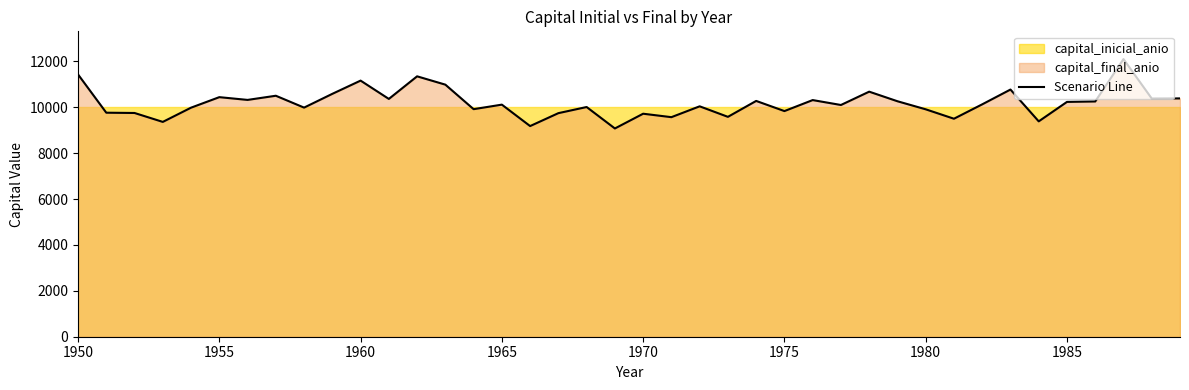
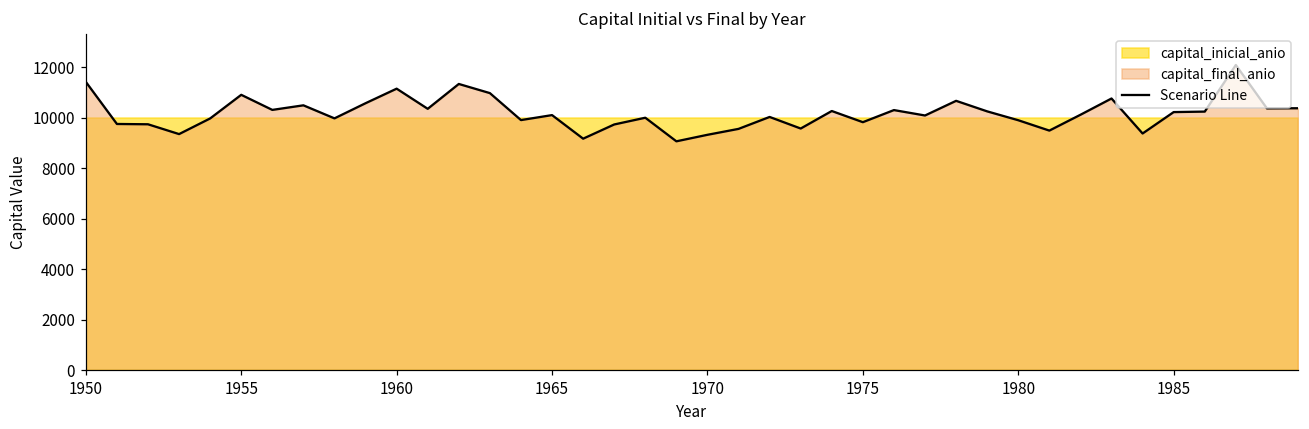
  {
    "capital_inicial_anio": {
      "1950": 10000,
      "1955": 10000,
      "1960": 10000,
      "1965": 10000,
      "1970": 10000,
      "1975": 10000,
      "1985": 10000
    },
    "capital_final_anio": {
      "1950": 11400,
-     "1955": 10400,
+     "1955": 10900,
      "1960": 11200,
      "1965": 10100,
-     "1970": 9700,
+     "1970": 9300,
      "1975": 9800,
      "1985": 10200
    }
  }
